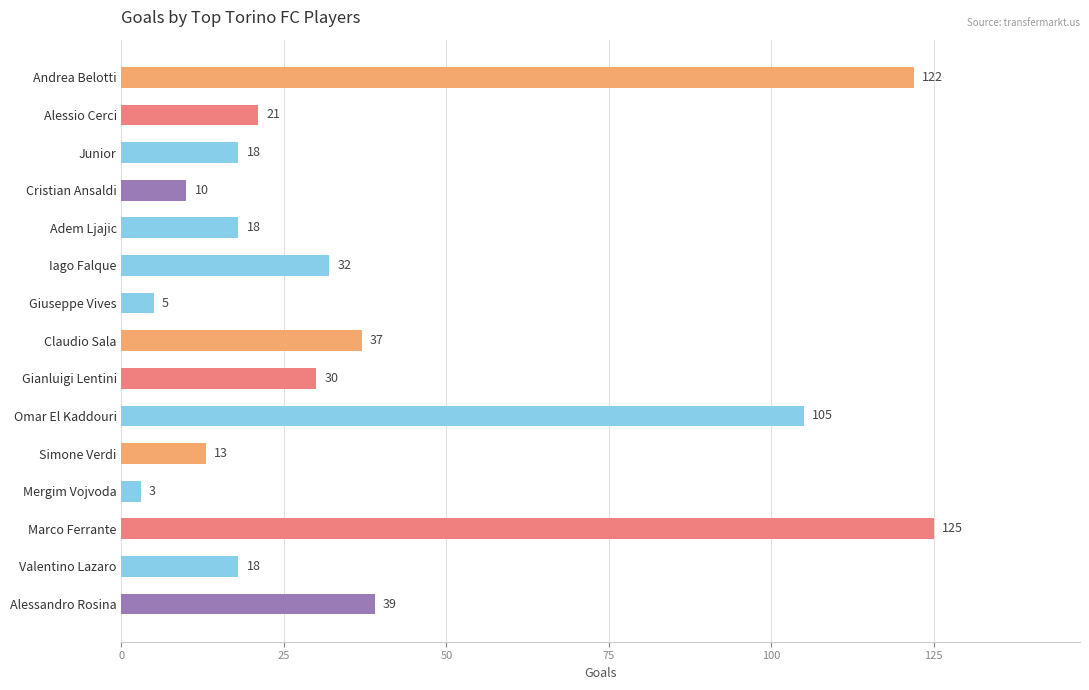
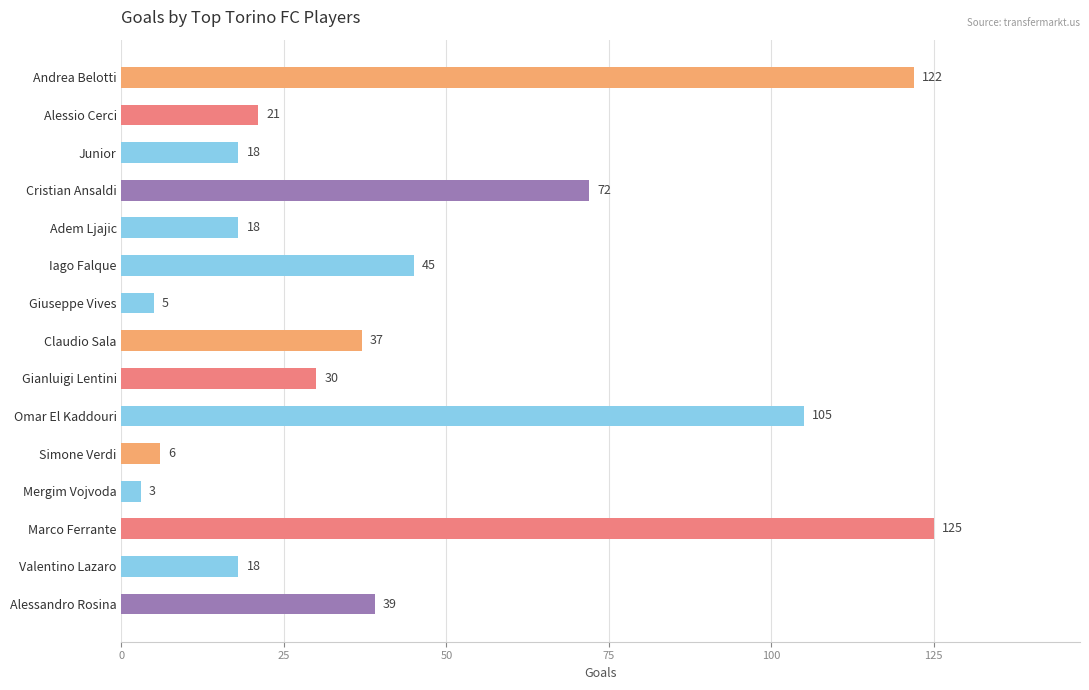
  {
    "Andrea Belotti": 122,
    "Alessio Cerci": 21,
    "Junior": 18,
-   "Cristian Ansaldi": 10,
+   "Cristian Ansaldi": 72,
    "Adem Ljajic": 18,
-   "Iago Falque": 32,
+   "Iago Falque": 45,
    "Giuseppe Vives": 5,
    "Claudio Sala": 37,
    "Gianluigi Lentini": 30,
    "Omar El Kaddouri": 105,
-   "Simone Verdi": 13,
+   "Simone Verdi": 6,
    "Mergim Vojvoda": 3,
    "Marco Ferrante": 125,
    "Valentino Lazaro": 18,
    "Alessandro Rosina": 39
  }
